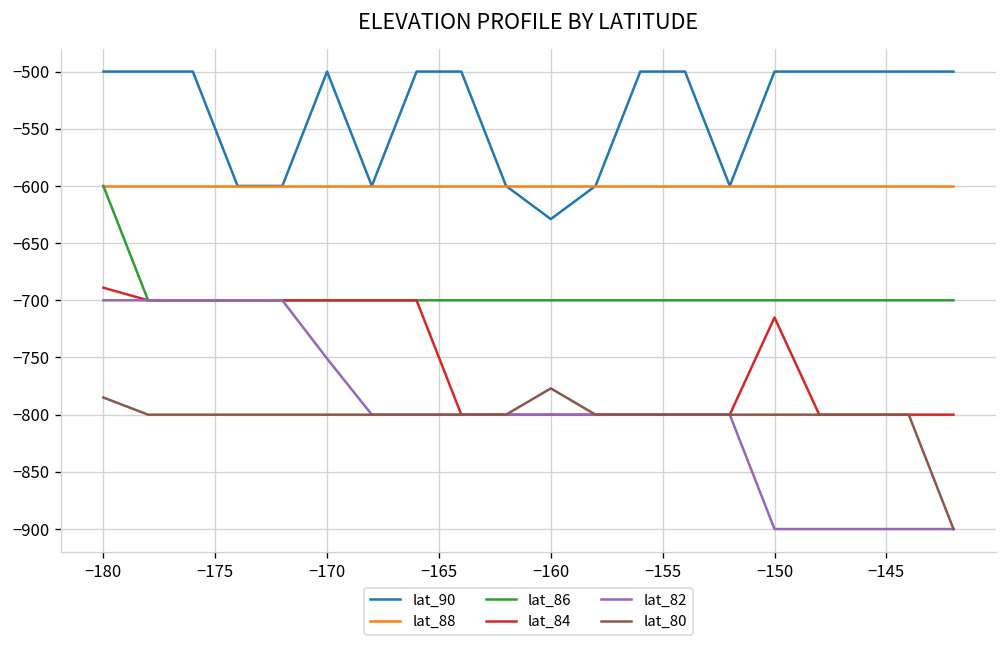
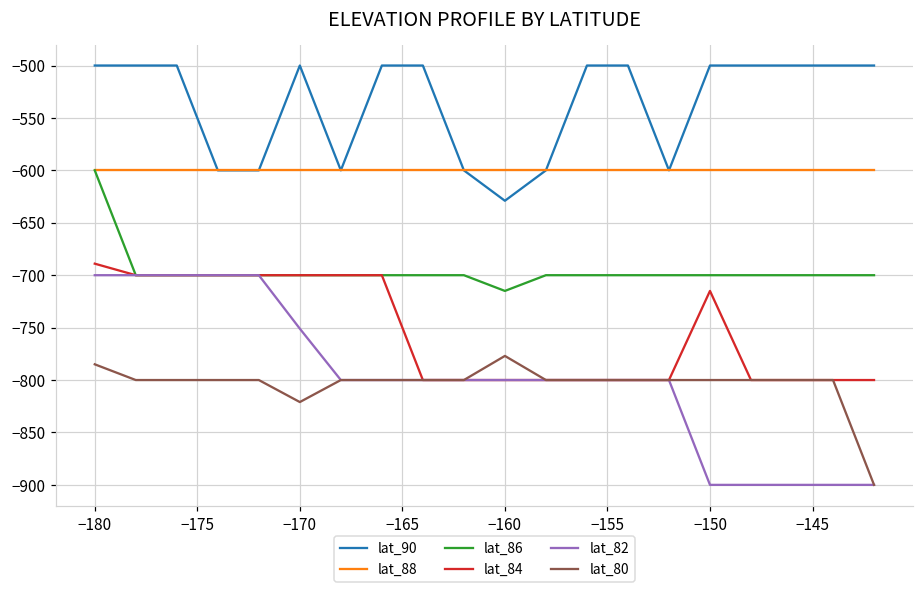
  {
    "lat_90": {
      "−180": -500,
      "−170": -500,
      "−160": -630,
      "−150": -500
    },
    "lat_88": {
      "−170": -600,
      "−160": -600,
      "−150": -600
    },
    "lat_86": {
-     "−160": -700,
+     "−160": -720,
      "−150": -700
    },
    "lat_84": {
      "−180": -690,
      "−150": -720
    },
    "lat_82": {
      "−180": -700,
      "−170": -750,
      "−150": -900
    },
    "lat_80": {
      "−180": -790,
-     "−170": -800,
+     "−170": -820,
      "−160": -780,
      "−150": -800
    }
  }
